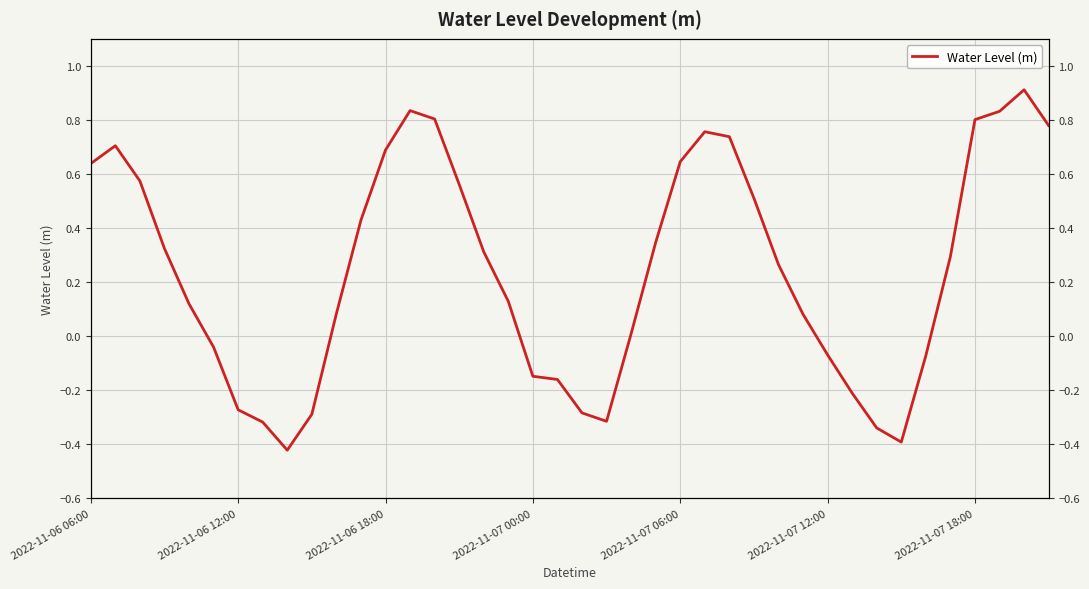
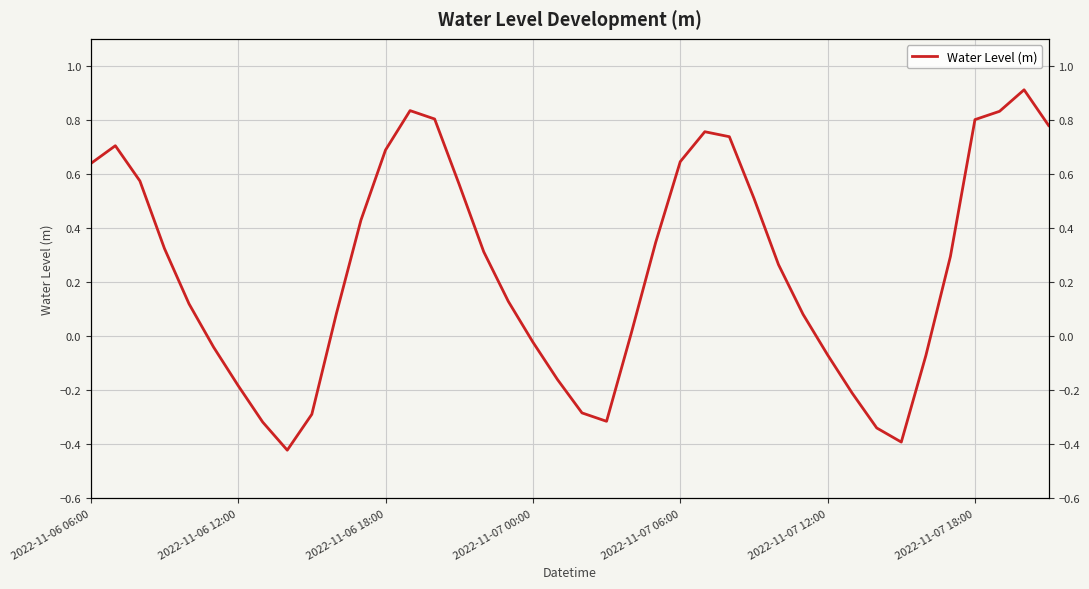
  {
    "2022-11-06 06:00": 0.64,
-   "2022-11-06 12:00": -0.27,
+   "2022-11-06 12:00": -0.18,
    "2022-11-06 18:00": 0.69,
-   "2022-11-07 00:00": -0.15,
+   "2022-11-07 00:00": -0.02,
    "2022-11-07 06:00": 0.65,
    "2022-11-07 12:00": -0.07,
    "2022-11-07 18:00": 0.80
  }
